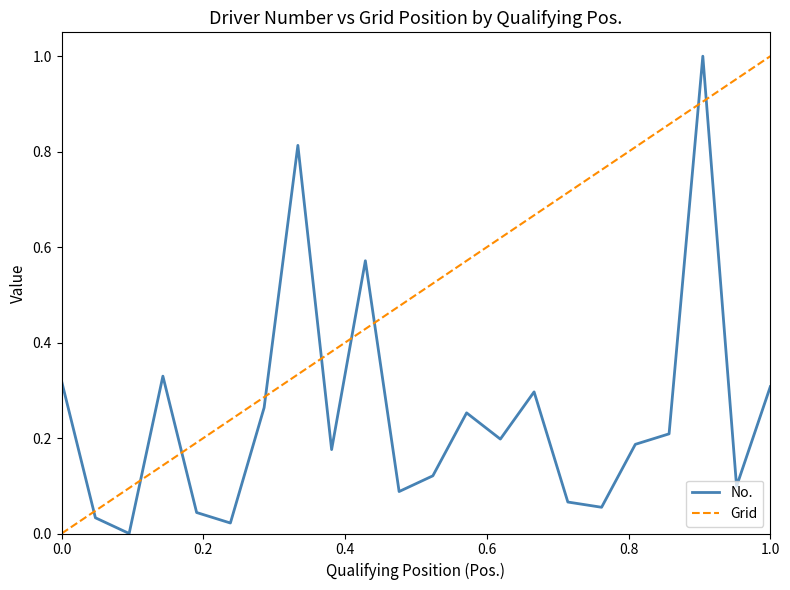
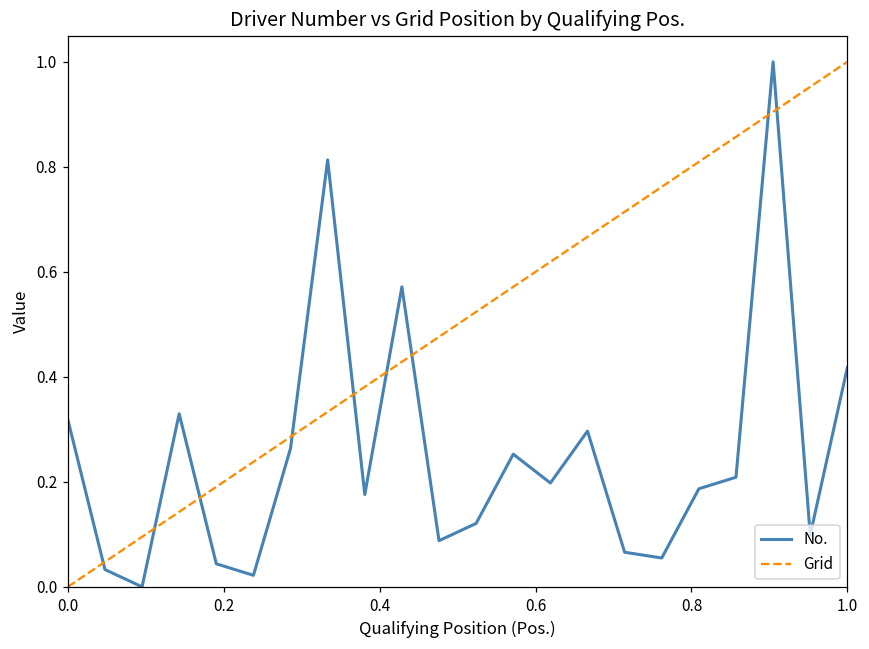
  {
    "No.": {
      "0.0": 0.32,
-     "1.0": 0.31
+     "1.0": 0.42
    },
    "Grid": {
      "0.0": 0.00,
      "1.0": 1.00
    }
  }
